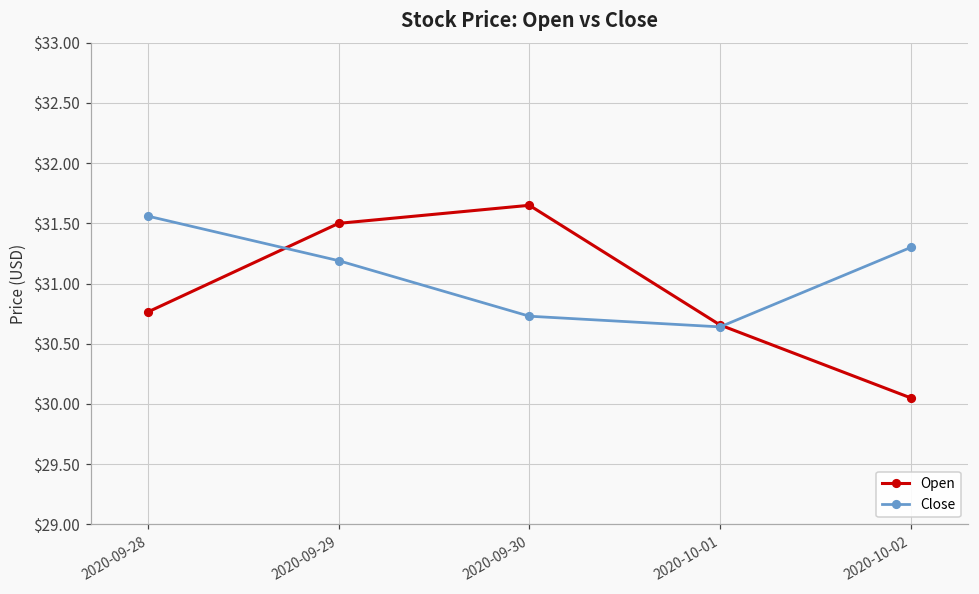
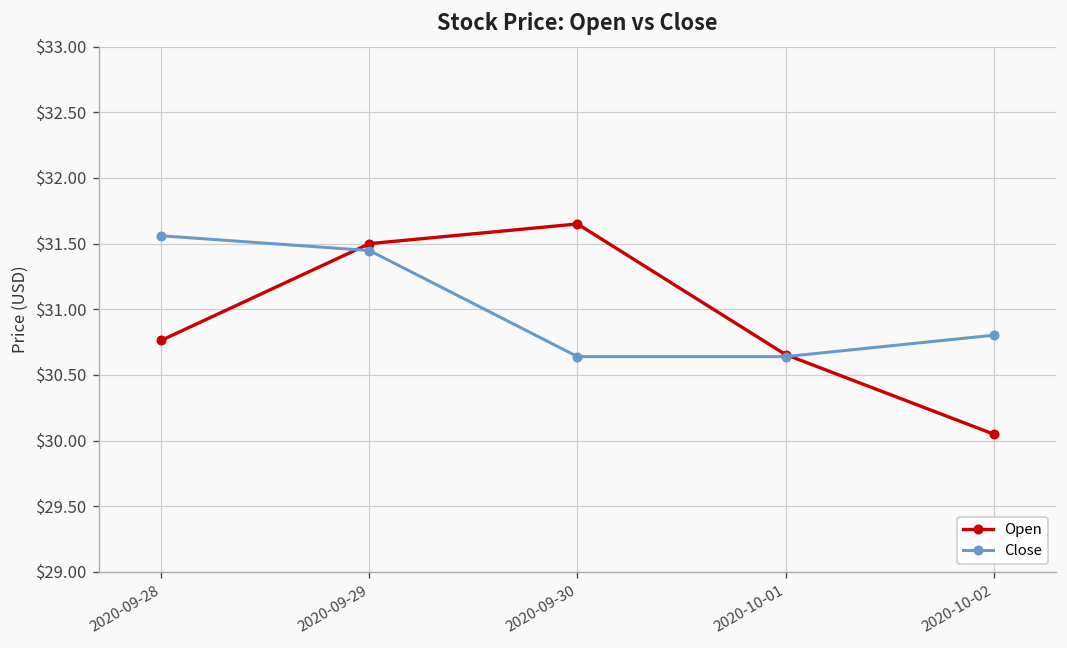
  {
    "Open": {
      "2020-09-28": "$30.76",
      "2020-09-29": "$31.50",
      "2020-09-30": "$31.65",
      "2020-10-02": "$30.05"
    },
    "Close": {
      "2020-09-28": "$31.56",
-     "2020-09-29": "$31.19",
-     "2020-09-30": "$30.73",
-     "2020-10-02": "$31.30"
+     "2020-09-29": "$31.45",
+     "2020-09-30": "$30.64",
+     "2020-10-02": "$30.80"
    }
  }
